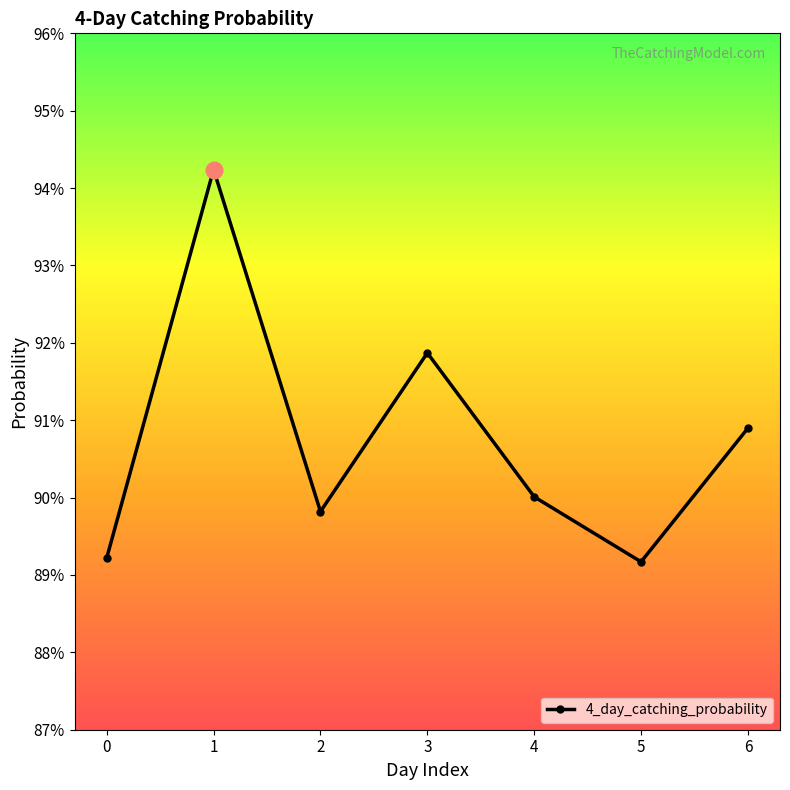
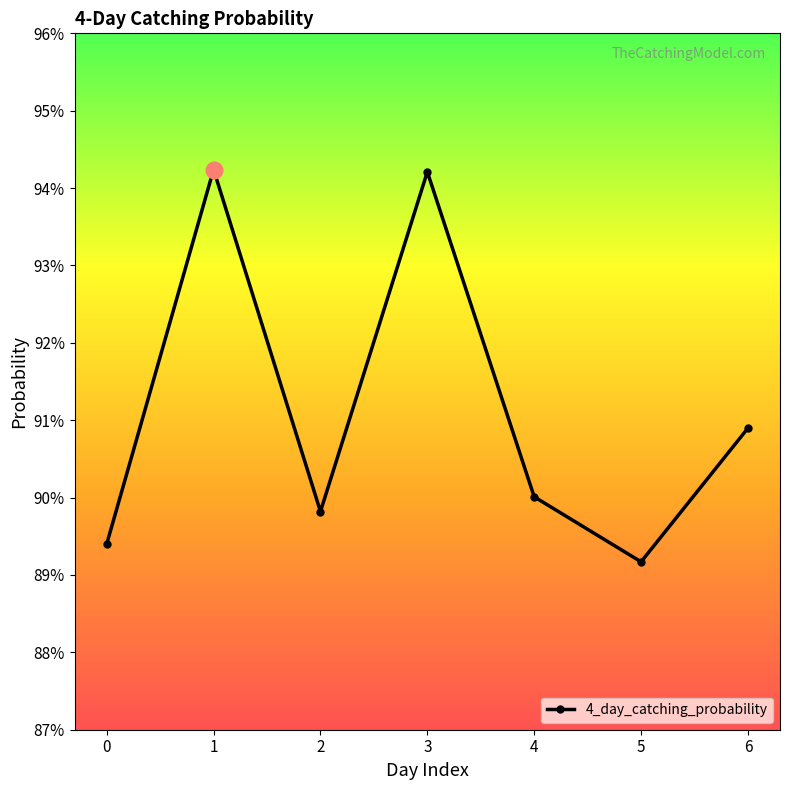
  {
    "4_day_catching_probability": {
-     "0": "89.2%",
+     "0": "89.4%",
      "2": "89.8%",
-     "3": "91.9%",
+     "3": "94.2%",
      "4": "90.0%",
      "5": "89.2%",
      "6": "90.9%"
    }
  }
